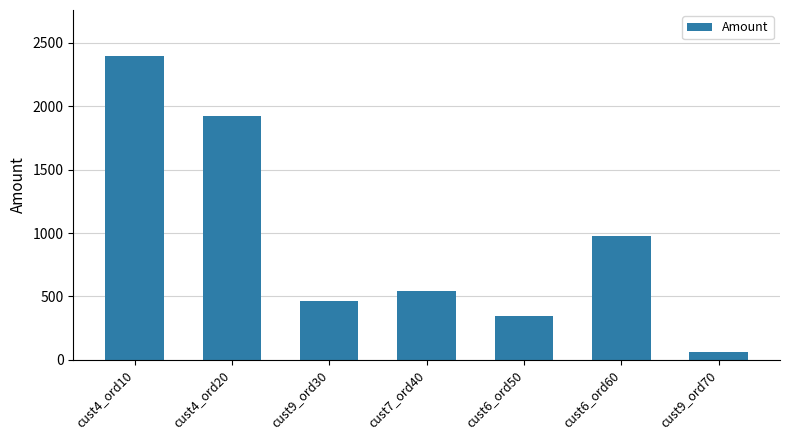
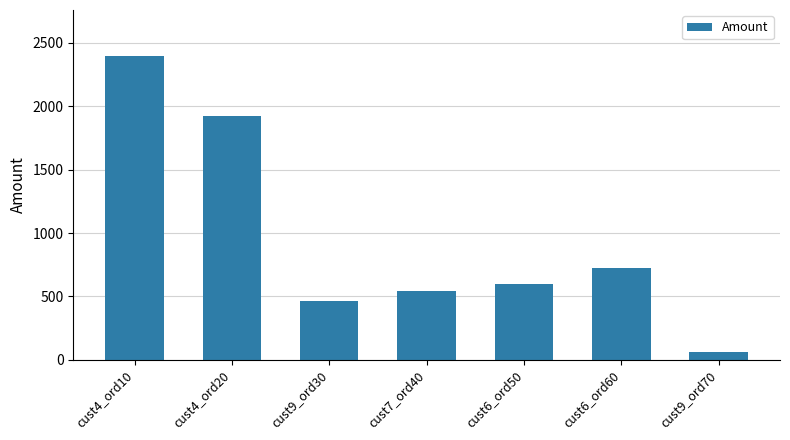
  {
    "cust4_ord10": 2400,
    "cust4_ord20": 1920,
    "cust9_ord30": 460,
    "cust7_ord40": 540,
-   "cust6_ord50": 350,
-   "cust6_ord60": 970,
+   "cust6_ord50": 600,
+   "cust6_ord60": 720,
    "cust9_ord70": 60
  }
